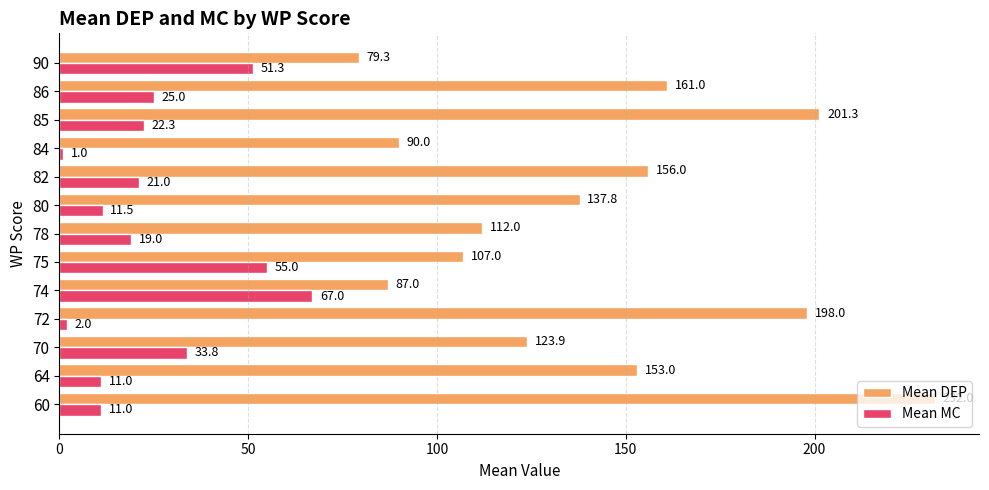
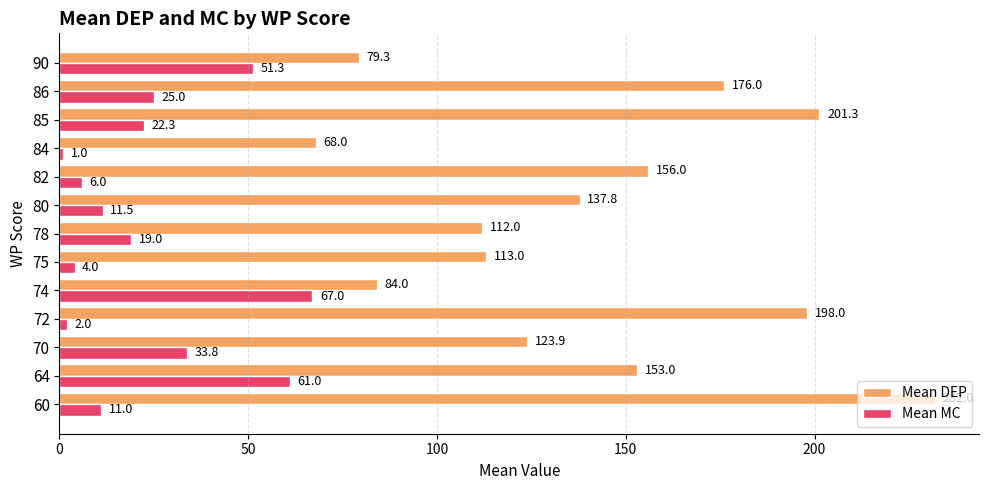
  {
    "Mean DEP": {
      "90": 79.3,
-     "86": 161.0,
+     "86": 176.0,
      "85": 201.3,
-     "84": 90.0,
+     "84": 68.0,
      "82": 156.0,
      "80": 137.8,
      "78": 112.0,
-     "75": 107.0,
-     "74": 87.0,
+     "75": 113.0,
+     "74": 84.0,
      "72": 198.0,
      "70": 123.9,
      "64": 153.0
    },
    "Mean MC": {
      "90": 51.3,
      "86": 25.0,
      "85": 22.3,
      "84": 1.0,
-     "82": 21.0,
+     "82": 6.0,
      "80": 11.5,
      "78": 19.0,
-     "75": 55.0,
+     "75": 4.0,
      "74": 67.0,
      "72": 2.0,
      "70": 33.8,
-     "64": 11.0,
+     "64": 61.0,
      "60": 11.0
    }
  }
